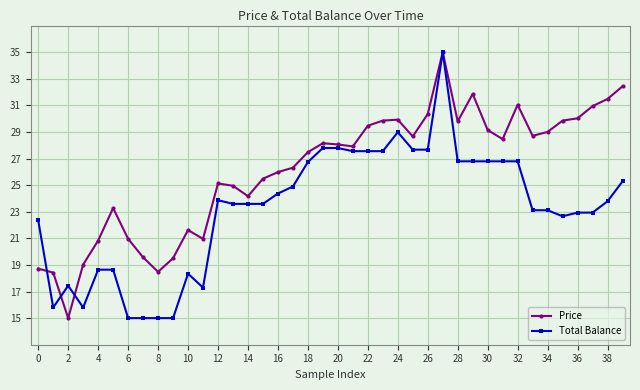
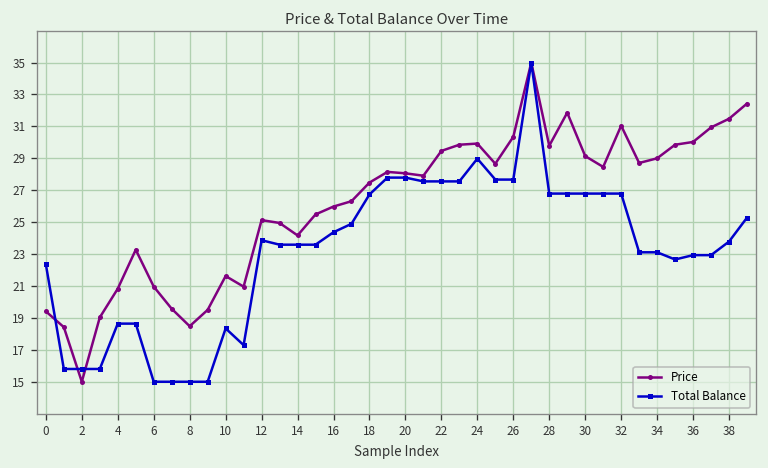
  {
    "Price": {
-     "0": 18.7,
+     "0": 19.4,
      "2": 15.0,
      "4": 20.8,
      "6": 21.0,
      "8": 18.5,
      "10": 21.6,
      "12": 25.1,
      "14": 24.2,
      "16": 26.0,
      "18": 27.5,
      "20": 28.1,
      "22": 29.5,
      "24": 29.9,
      "26": 30.3,
      "28": 29.8,
      "30": 29.1,
      "32": 31.0,
      "34": 29.0,
      "36": 30.0,
      "38": 31.5
    },
    "Total Balance": {
      "0": 22.4,
-     "2": 17.4,
+     "2": 15.8,
      "4": 18.6,
      "6": 15.0,
      "8": 15.0,
      "10": 18.3,
      "12": 23.9,
      "14": 23.6,
      "16": 24.4,
      "18": 26.7,
      "20": 27.8,
      "22": 27.6,
      "24": 29.0,
      "26": 27.7,
      "28": 26.8,
      "30": 26.8,
      "32": 26.8,
      "34": 23.1,
      "36": 22.9,
      "38": 23.8
    }
  }
